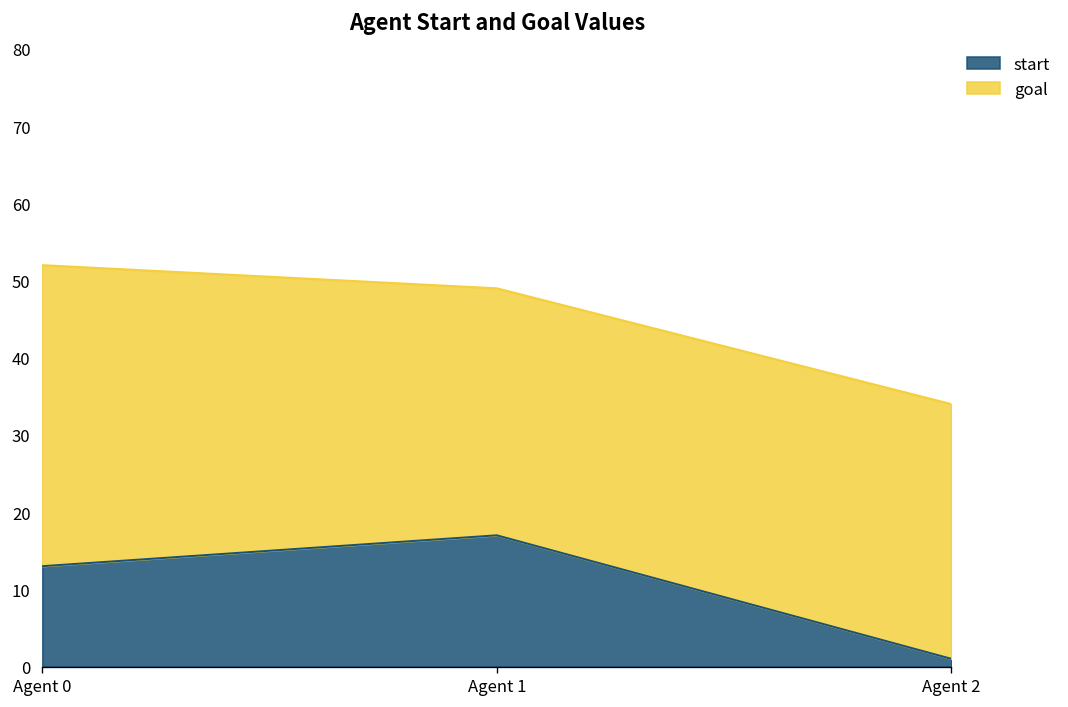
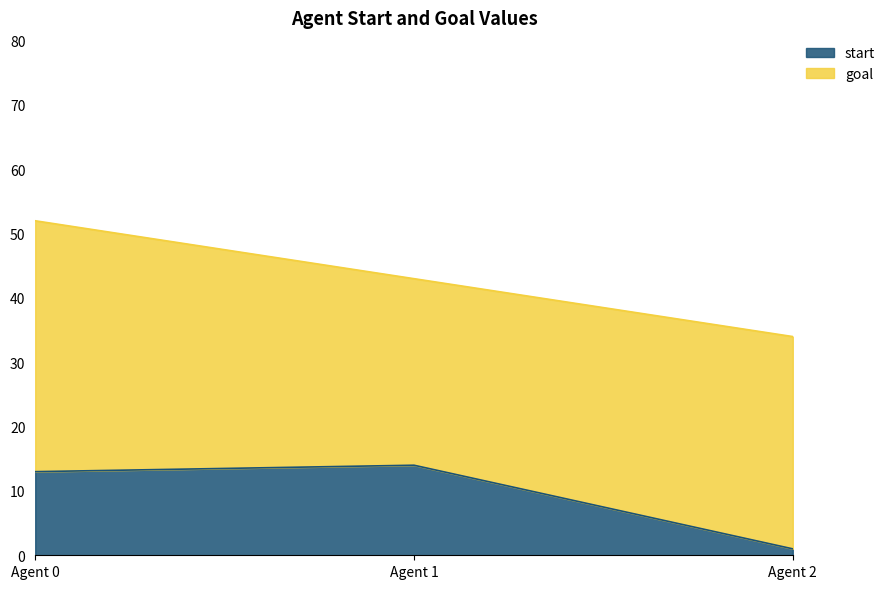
  {
    "start": {
      "Agent 0": 13,
-     "Agent 1": 17,
+     "Agent 1": 14,
      "Agent 2": 1
    },
    "goal": {
      "Agent 0": 39,
-     "Agent 1": 32,
+     "Agent 1": 29,
      "Agent 2": 33
    }
  }
